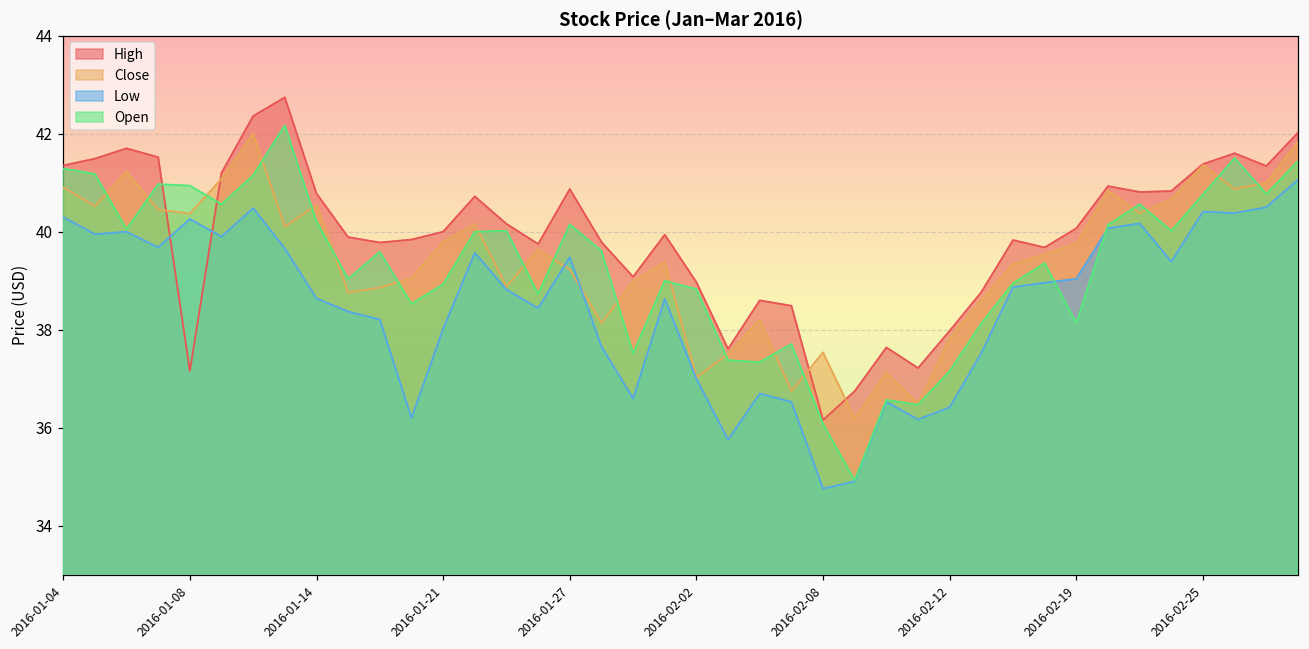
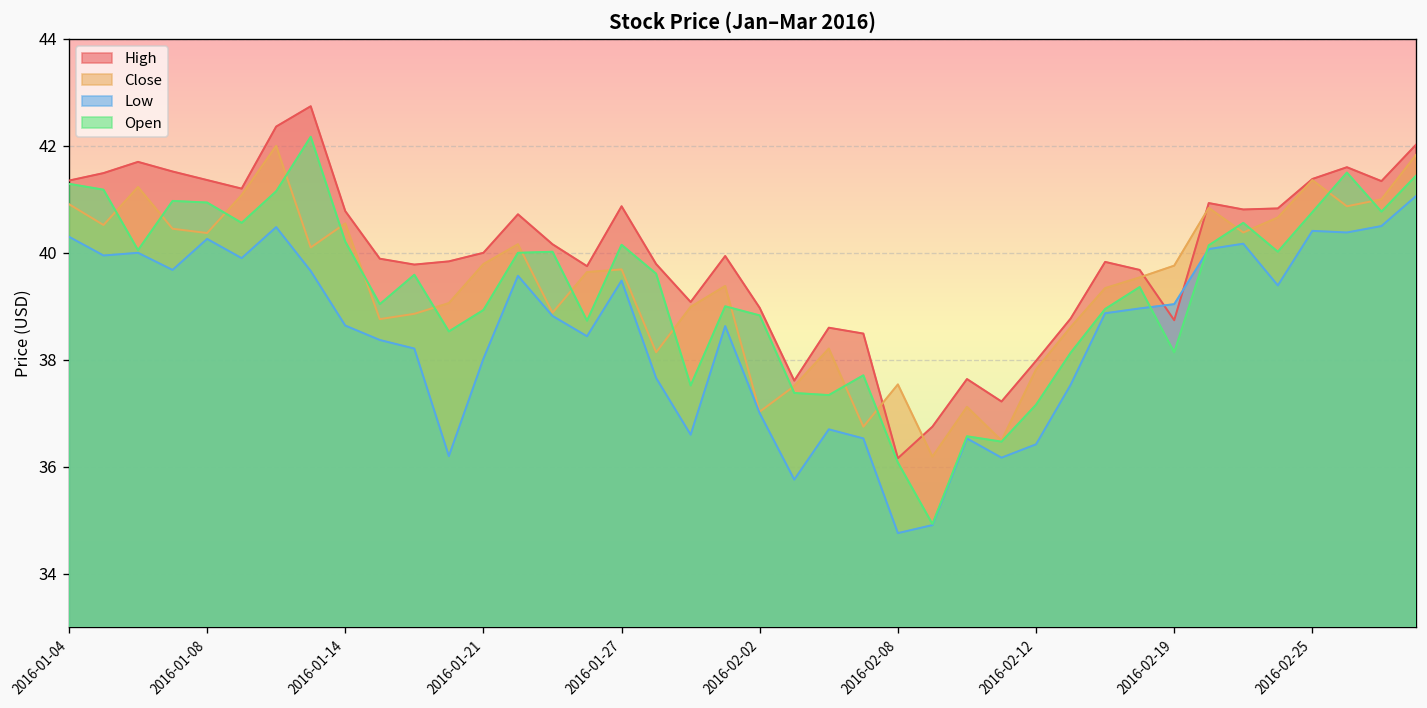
  {
    "High": {
      "2016-01-04": 41.4,
-     "2016-01-08": 37.2,
+     "2016-01-08": 41.4,
      "2016-01-14": 40.8,
      "2016-01-21": 40.0,
      "2016-01-27": 40.9,
      "2016-02-02": 39.0,
      "2016-02-08": 36.2,
      "2016-02-12": 38.0,
-     "2016-02-19": 40.1
+     "2016-02-19": 38.7
    },
    "Close": {
      "2016-01-04": 40.9,
      "2016-01-08": 40.4,
      "2016-01-14": 40.6,
      "2016-01-21": 39.8,
-     "2016-01-27": 39.2,
+     "2016-01-27": 39.7,
      "2016-02-08": 37.5,
      "2016-02-12": 37.8,
      "2016-02-19": 39.8
    },
    "Low": {
      "2016-01-04": 40.3,
      "2016-01-08": 40.3,
      "2016-01-14": 38.6,
      "2016-01-21": 38.0,
      "2016-01-27": 39.5,
      "2016-02-08": 34.8,
      "2016-02-12": 36.4,
      "2016-02-19": 39.0,
      "2016-02-25": 40.4
    },
    "Open": {
      "2016-01-04": 41.3,
      "2016-01-08": 40.9,
      "2016-01-14": 40.2,
      "2016-01-21": 38.9,
      "2016-01-27": 40.2,
      "2016-02-02": 38.8,
      "2016-02-08": 36.1,
      "2016-02-12": 37.2,
      "2016-02-19": 38.1,
      "2016-02-25": 40.8
    }
  }
